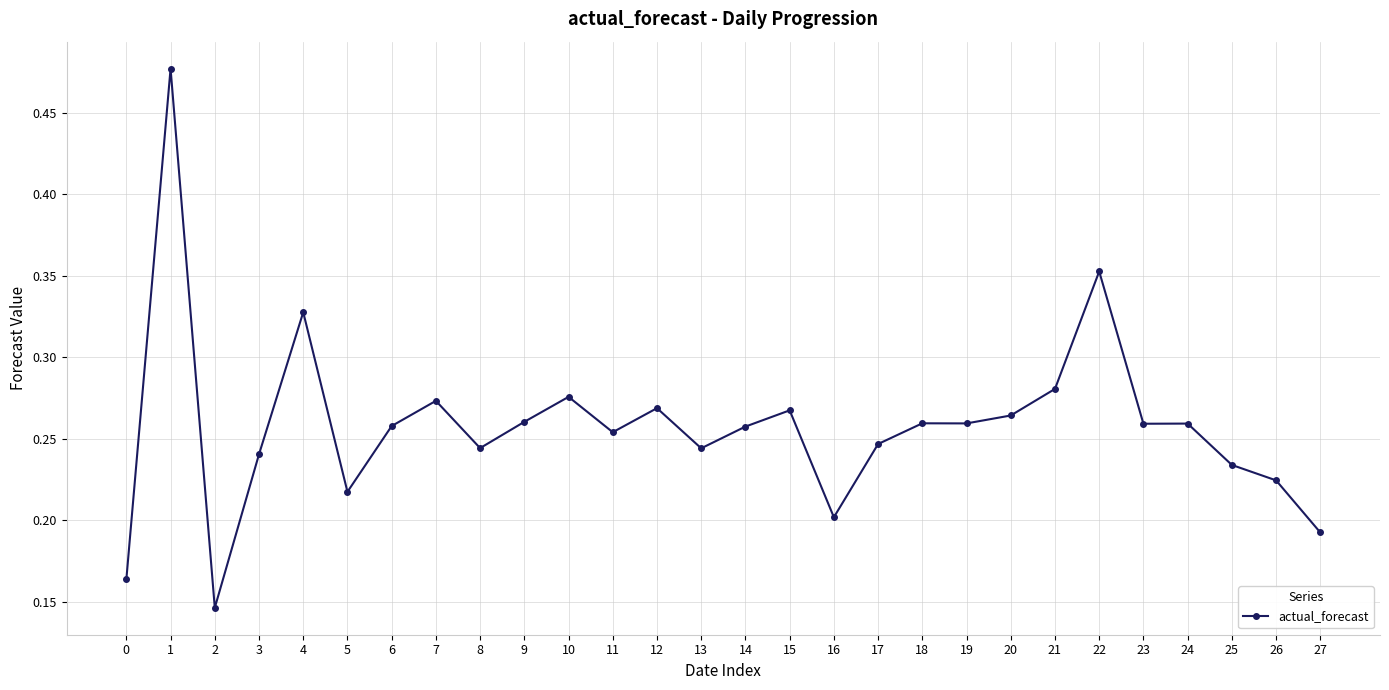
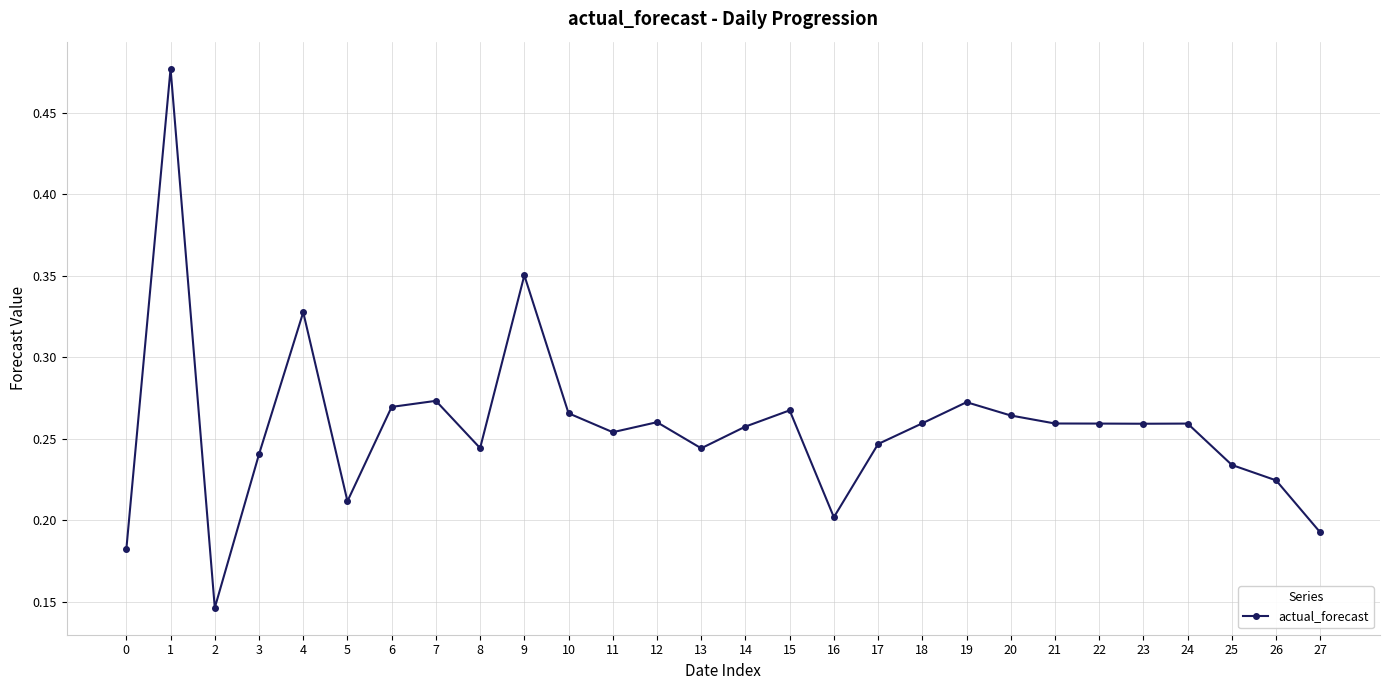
  {
-   "0": 0.164,
+   "0": 0.182,
    "1": 0.477,
    "2": 0.146,
    "3": 0.241,
    "4": 0.328,
-   "5": 0.218,
-   "6": 0.258,
+   "5": 0.212,
+   "6": 0.270,
    "7": 0.273,
    "8": 0.244,
-   "9": 0.260,
-   "10": 0.276,
+   "9": 0.350,
+   "10": 0.266,
    "11": 0.254,
-   "12": 0.269,
+   "12": 0.260,
    "13": 0.244,
    "14": 0.258,
    "15": 0.268,
    "16": 0.202,
    "17": 0.247,
    "18": 0.260,
-   "19": 0.260,
+   "19": 0.273,
    "20": 0.264,
-   "21": 0.281,
-   "22": 0.353,
+   "21": 0.259,
+   "22": 0.259,
    "23": 0.259,
    "24": 0.259,
    "25": 0.234,
    "26": 0.225,
    "27": 0.193
  }
